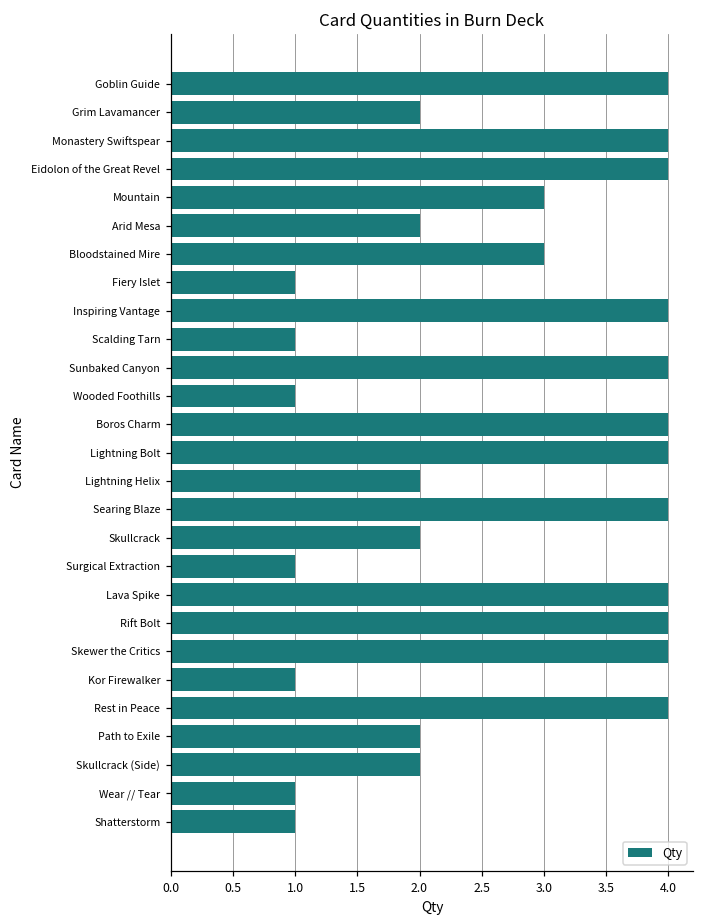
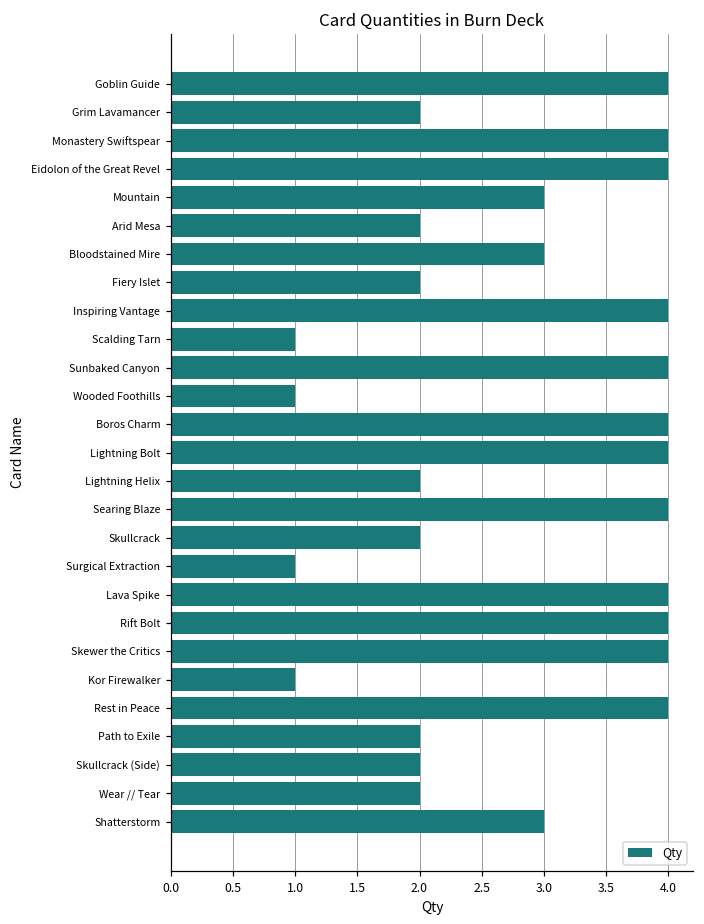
  {
    "Goblin Guide": 4,
    "Grim Lavamancer": 2,
    "Monastery Swiftspear": 4,
    "Eidolon of the Great Revel": 4,
    "Mountain": 3,
    "Arid Mesa": 2,
    "Bloodstained Mire": 3,
-   "Fiery Islet": 1,
+   "Fiery Islet": 2,
    "Inspiring Vantage": 4,
    "Scalding Tarn": 1,
    "Sunbaked Canyon": 4,
    "Wooded Foothills": 1,
    "Boros Charm": 4,
    "Lightning Bolt": 4,
    "Lightning Helix": 2,
    "Searing Blaze": 4,
    "Skullcrack": 2,
    "Surgical Extraction": 1,
    "Lava Spike": 4,
    "Rift Bolt": 4,
    "Skewer the Critics": 4,
    "Kor Firewalker": 1,
    "Rest in Peace": 4,
    "Path to Exile": 2,
    "Skullcrack (Side)": 2,
-   "Wear // Tear": 1,
-   "Shatterstorm": 1
+   "Wear // Tear": 2,
+   "Shatterstorm": 3
  }
